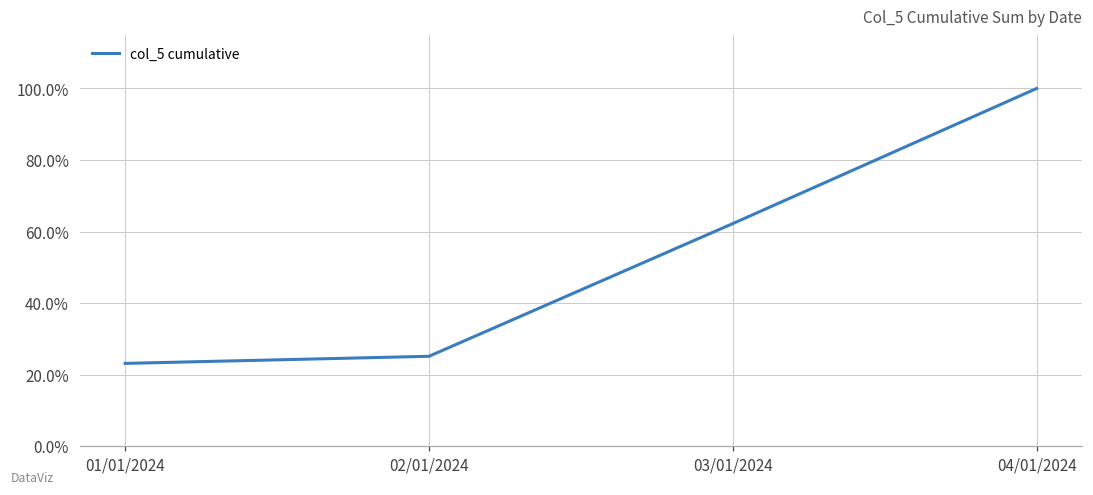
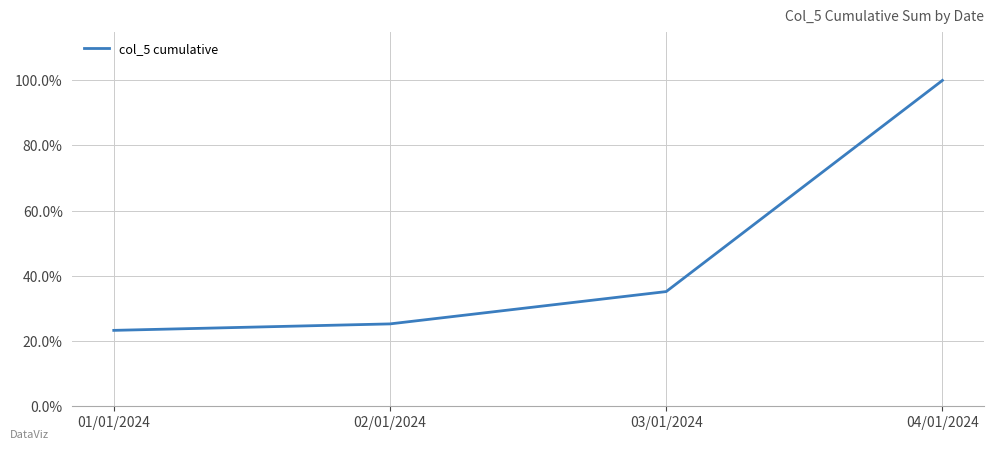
  {
    "01/01/2024": "23%",
    "02/01/2024": "25%",
-   "03/01/2024": "62%",
+   "03/01/2024": "35%",
    "04/01/2024": "100%"
  }
